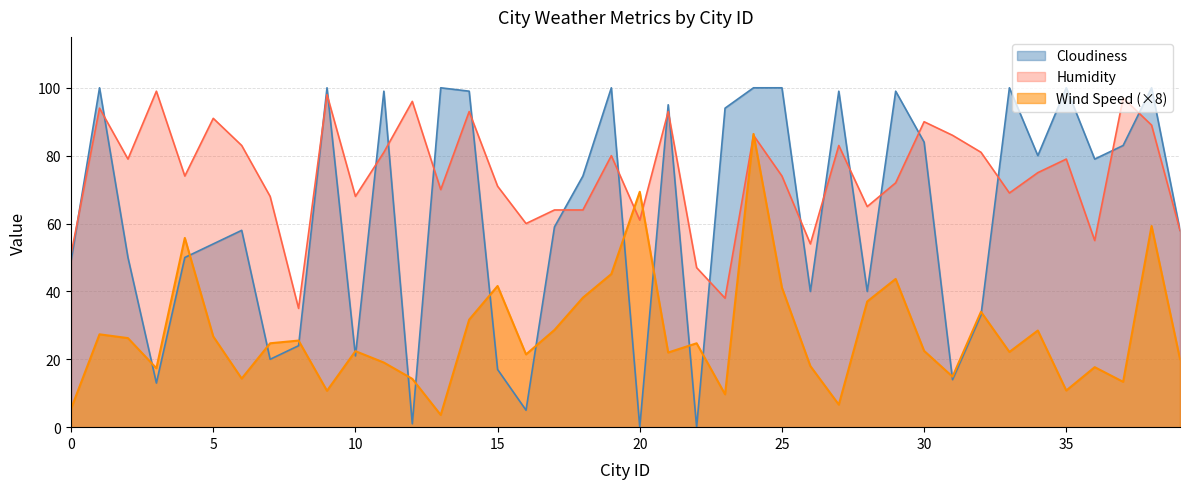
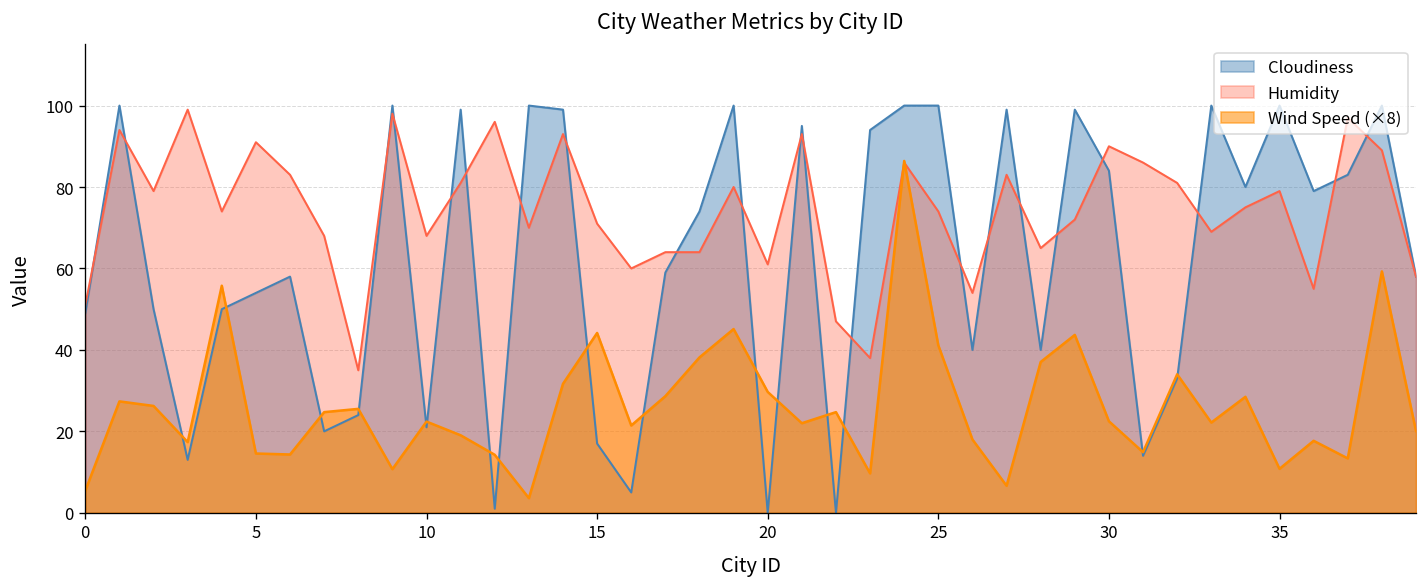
  {
    "Cloudiness": {
      "0": 49,
      "5": 54,
      "10": 21,
      "15": 17,
      "20": 0,
      "25": 100,
      "30": 84
    },
    "Humidity": {
      "0": 51,
      "5": 91,
      "10": 68,
      "15": 71,
      "20": 61,
      "25": 74,
      "30": 90,
      "35": 79
    },
    "Wind Speed (×8)": {
      "0": 5,
-     "5": 27,
+     "5": 15,
      "10": 22,
-     "15": 42,
-     "20": 69,
+     "15": 44,
+     "20": 30,
      "25": 41,
      "30": 22,
      "35": 11
    }
  }
